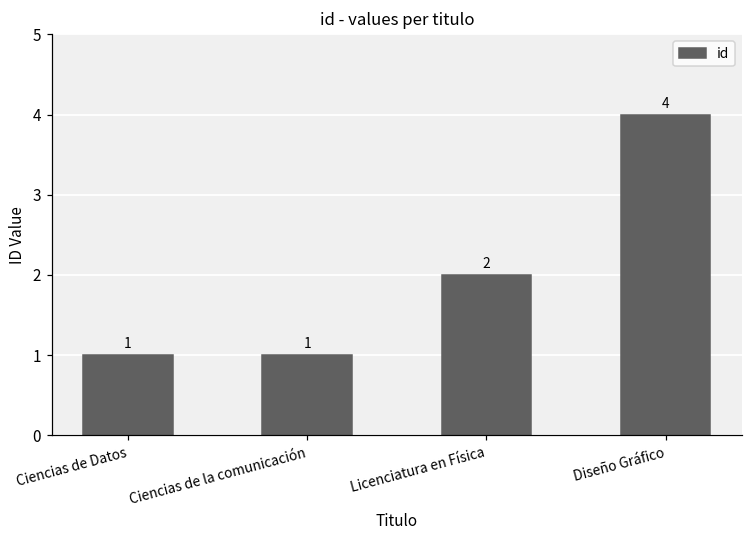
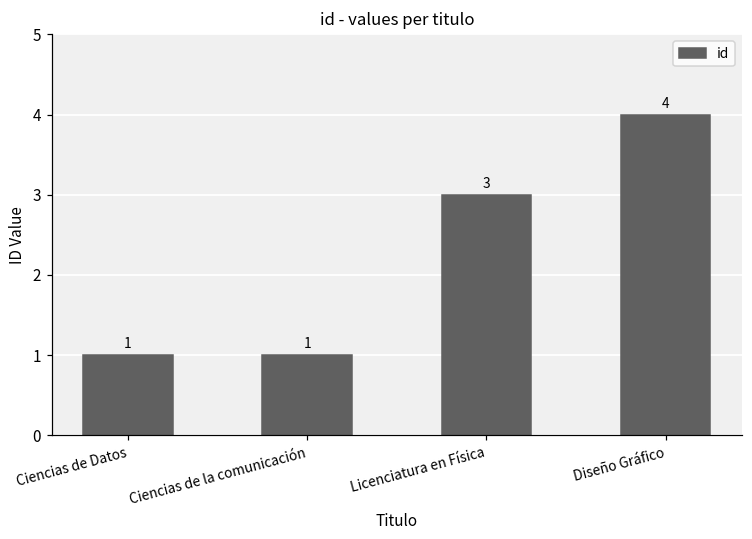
  {
    "Ciencias de Datos": 1,
    "Ciencias de la comunicación": 1,
-   "Licenciatura en Física": 2,
+   "Licenciatura en Física": 3,
    "Diseño Gráfico": 4
  }
